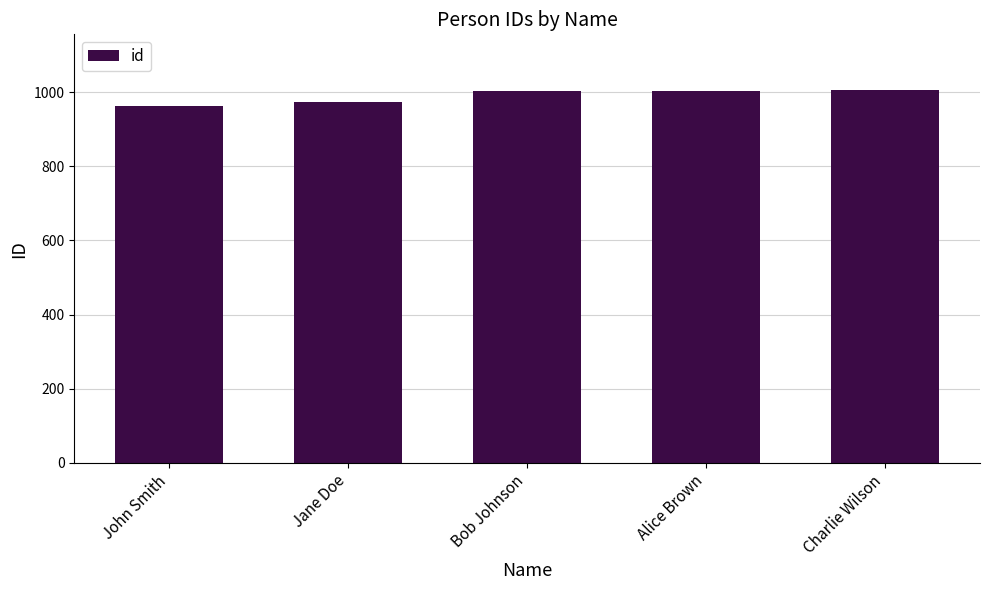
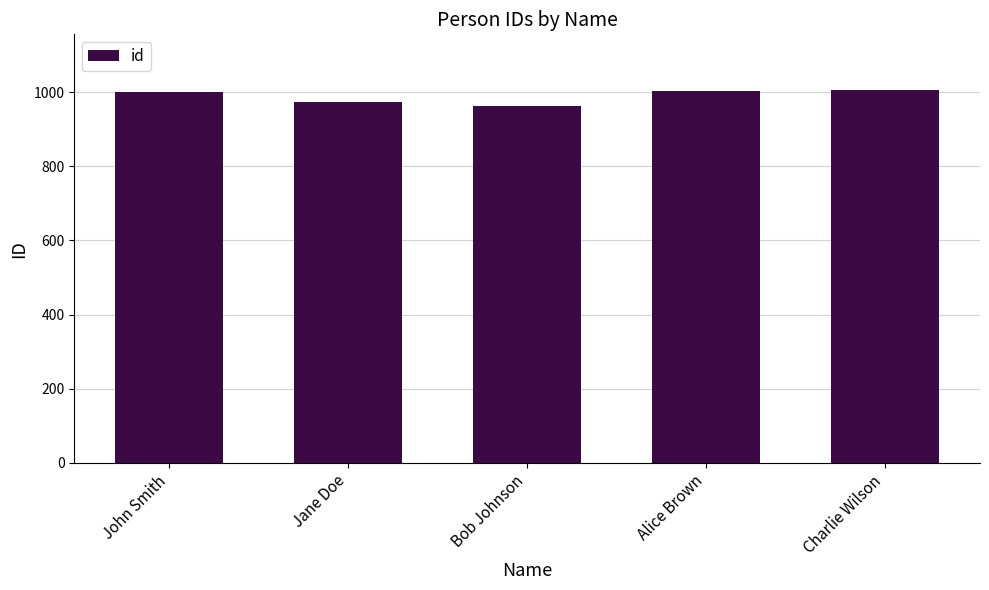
  {
-   "John Smith": 960,
+   "John Smith": 1000,
    "Jane Doe": 970,
-   "Bob Johnson": 1000,
+   "Bob Johnson": 960,
    "Alice Brown": 1000,
    "Charlie Wilson": 1010
  }
